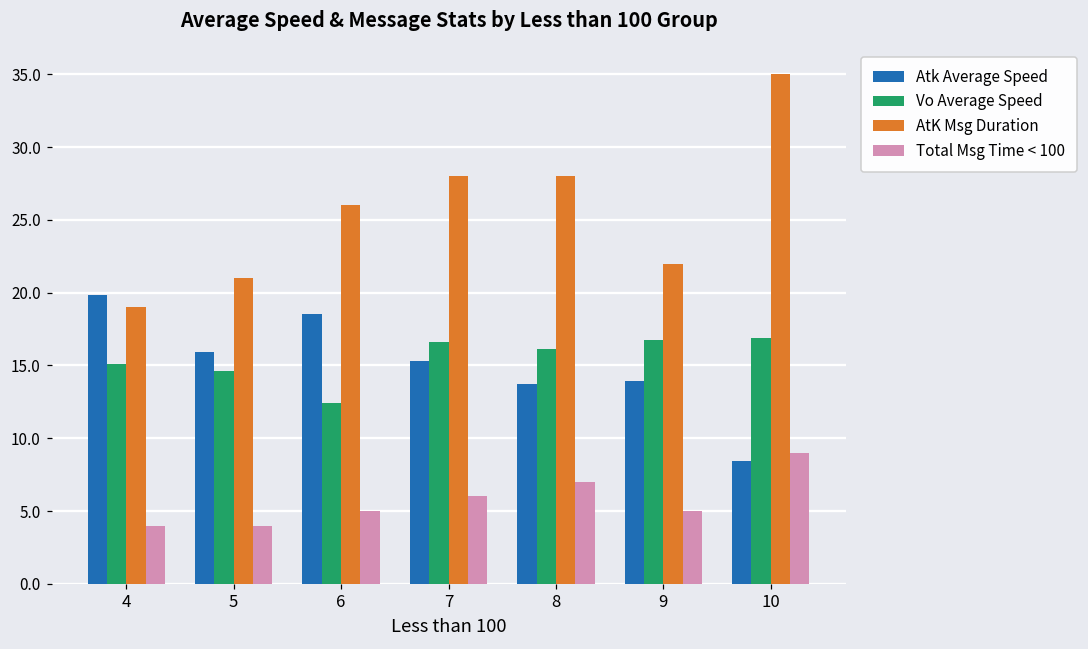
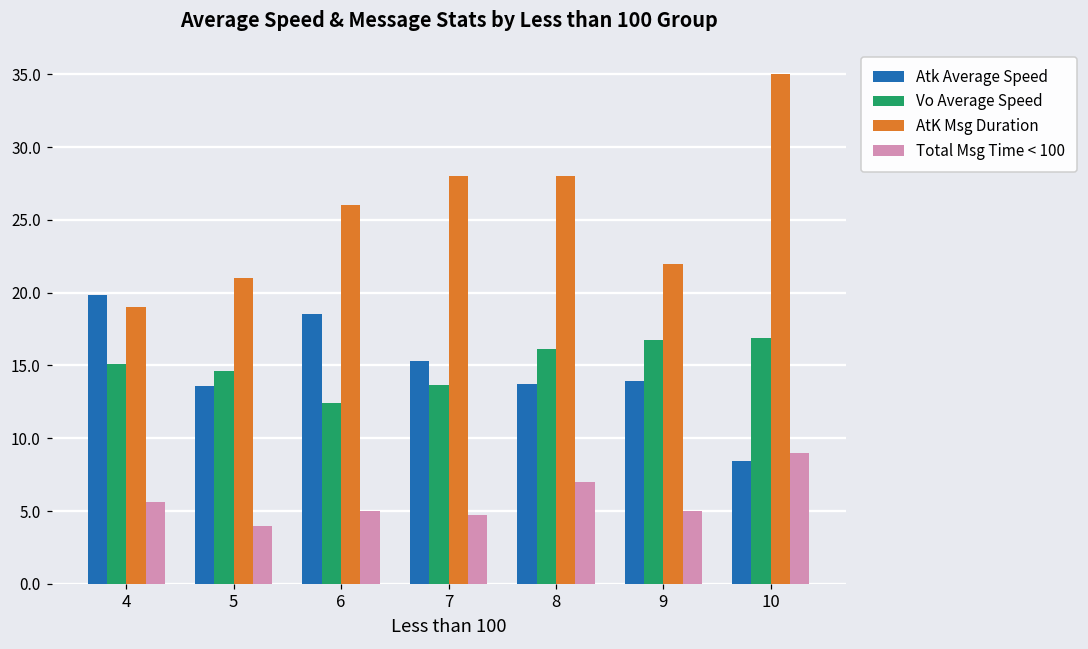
  {
    "Atk Average Speed": {
      "4": 19.8,
-     "5": 16.0,
+     "5": 13.6,
      "6": 18.6,
      "7": 15.3,
      "8": 13.7,
      "9": 14.0,
      "10": 8.5
    },
    "Vo Average Speed": {
      "4": 15.1,
      "5": 14.6,
      "6": 12.5,
-     "7": 16.6,
+     "7": 13.6,
      "8": 16.1,
      "9": 16.7,
      "10": 16.9
    },
    "AtK Msg Duration": {
      "4": 19.0,
      "5": 21.0,
      "6": 26.0,
      "7": 28.0,
      "8": 28.0,
      "9": 22.0,
      "10": 35.0
    },
    "Total Msg Time < 100": {
-     "4": 4.0,
+     "4": 5.6,
      "5": 4.0,
      "6": 5.0,
-     "7": 6.0,
+     "7": 4.7,
      "8": 7.0,
      "9": 5.0,
      "10": 9.0
    }
  }
